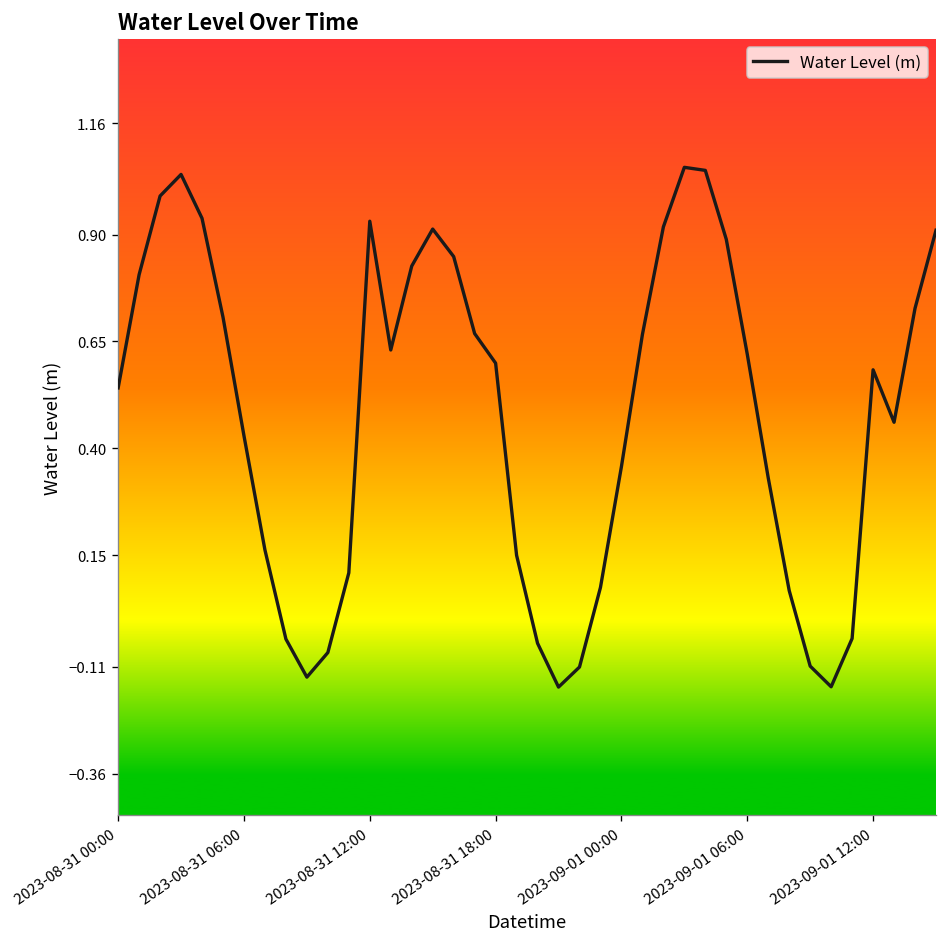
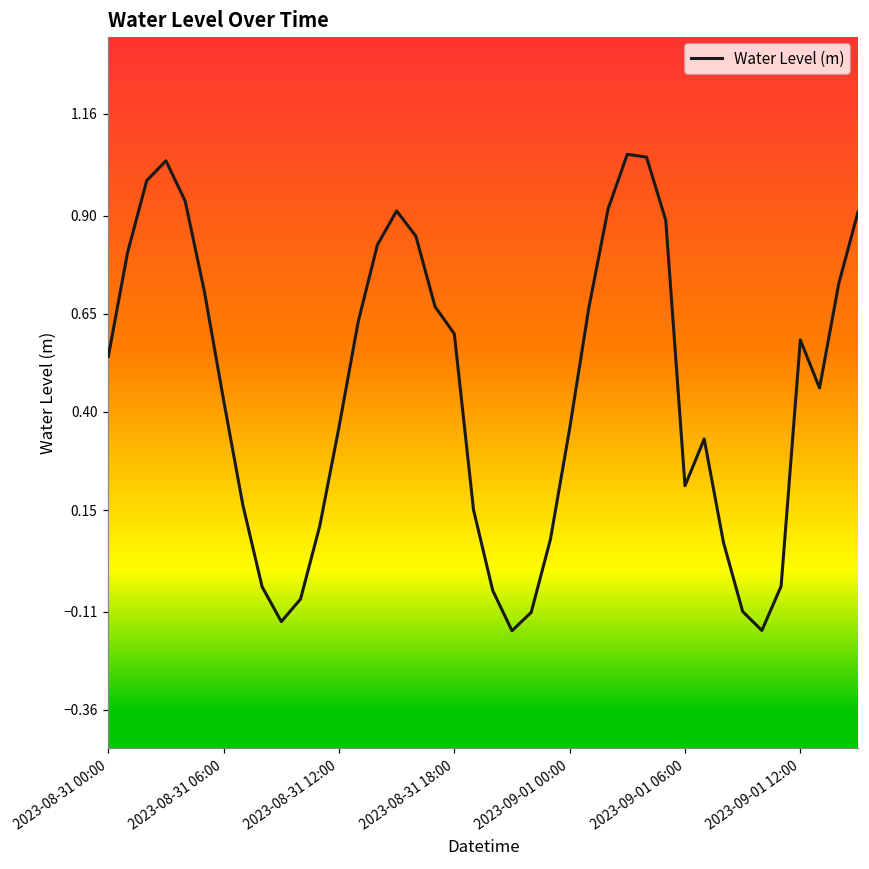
  {
    "2023-08-31 00:00": 0.54,
    "2023-08-31 06:00": 0.43,
-   "2023-08-31 12:00": 0.93,
+   "2023-08-31 12:00": 0.36,
    "2023-08-31 18:00": 0.60,
    "2023-09-01 00:00": 0.36,
-   "2023-09-01 06:00": 0.62,
+   "2023-09-01 06:00": 0.21,
    "2023-09-01 12:00": 0.58
  }
